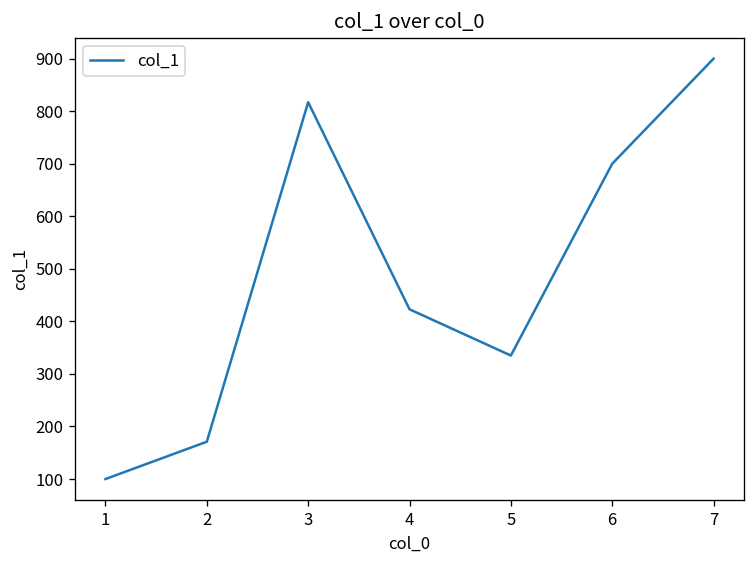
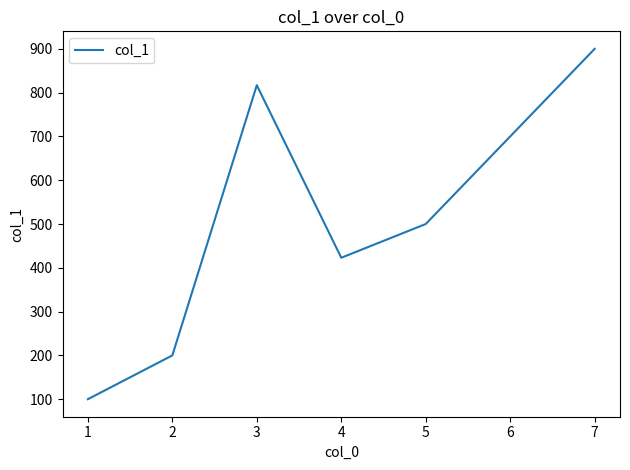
  {
    "1": 100,
-   "2": 170,
+   "2": 200,
    "3": 820,
    "4": 420,
-   "5": 340,
+   "5": 500,
    "6": 700,
    "7": 900
  }
